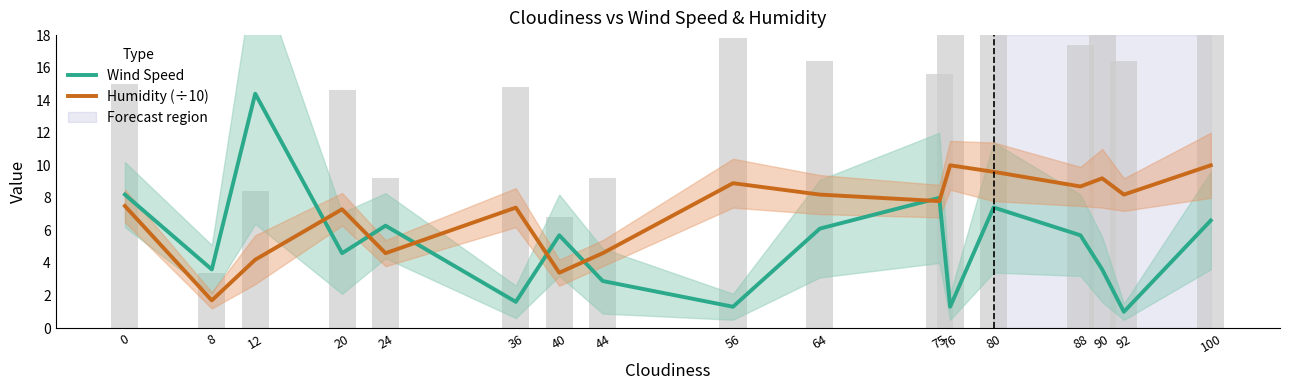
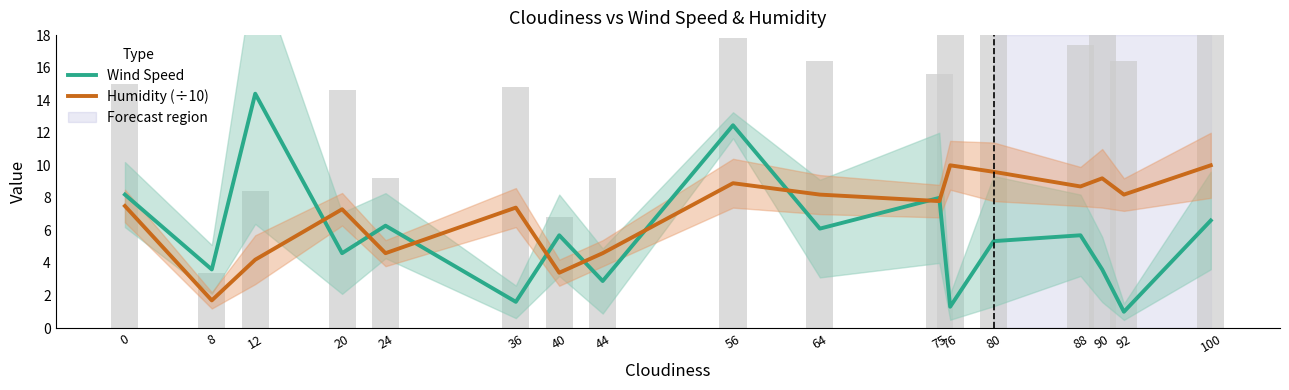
  {
    "Wind Speed": {
      "0": 8.2,
      "8": 3.6,
      "12": 14.4,
      "20": 4.6,
      "24": 6.3,
      "36": 1.6,
      "40": 5.7,
      "44": 2.9,
-     "56": 1.3,
+     "56": 12.5,
      "64": 6.1,
      "75": 8.0,
      "76": 1.3,
-     "80": 7.4,
+     "80": 5.3,
      "88": 5.7,
      "90": 3.6,
      "92": 1.0,
      "100": 6.6
    },
    "Humidity (÷10)": {
      "0": 7.5,
      "8": 1.7,
      "12": 4.2,
      "20": 7.3,
      "24": 4.6,
      "36": 7.4,
      "40": 3.4,
      "44": 4.6,
      "56": 8.9,
      "64": 8.2,
      "75": 7.8,
      "76": 10.0,
      "80": 9.6,
      "88": 8.7,
      "90": 9.2,
      "92": 8.2,
      "100": 10.0
    }
  }
